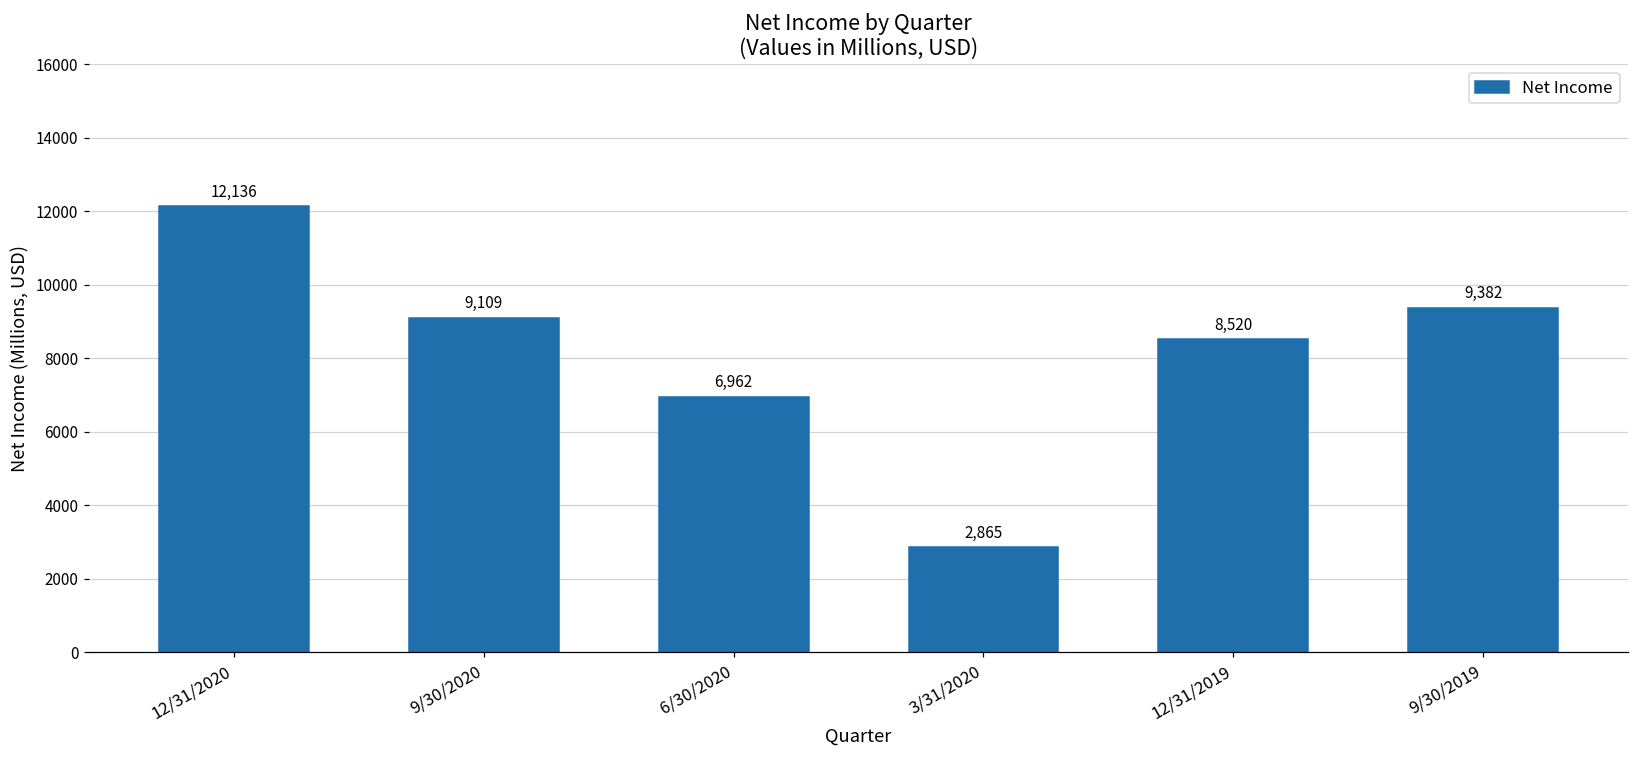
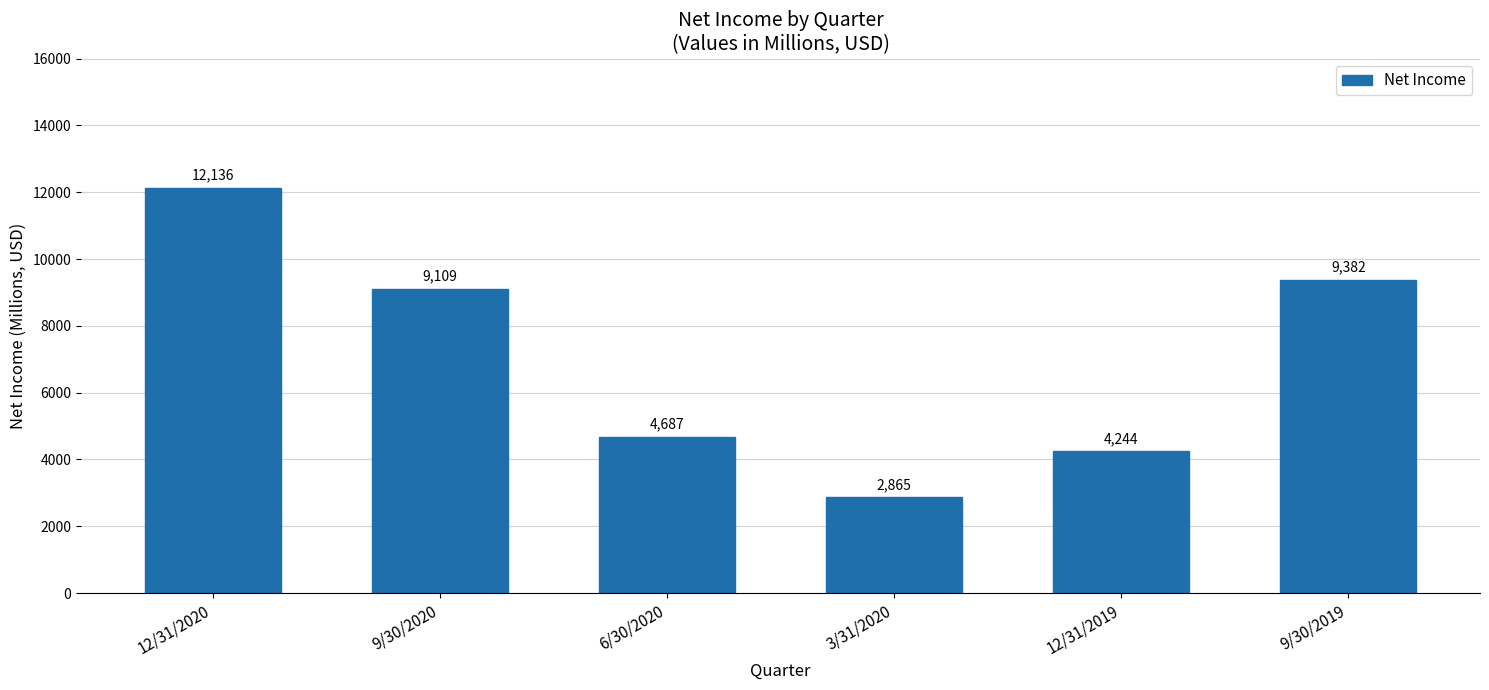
  {
    "12/31/2020": "12,136",
    "9/30/2020": "9,109",
-   "6/30/2020": "6,962",
+   "6/30/2020": "4,687",
    "3/31/2020": "2,865",
-   "12/31/2019": "8,520",
+   "12/31/2019": "4,244",
    "9/30/2019": "9,382"
  }
